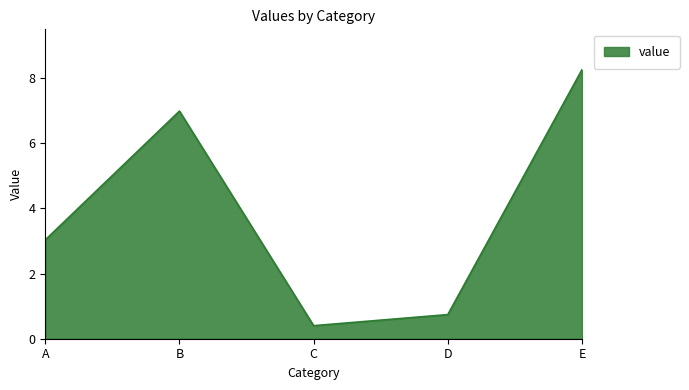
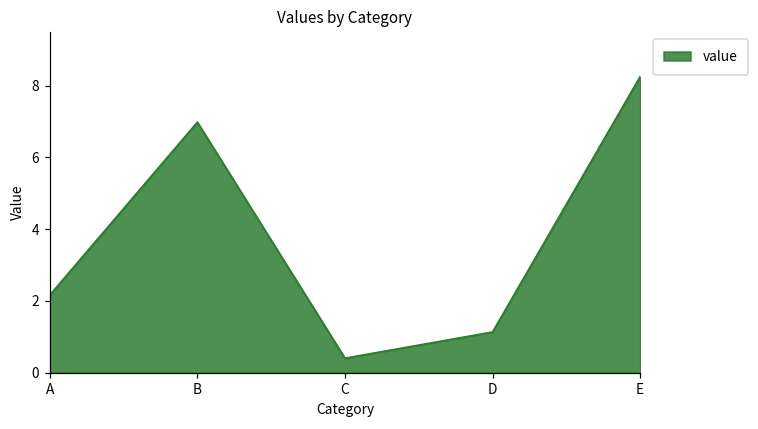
  {
-   "A": 3.0,
+   "A": 2.2,
    "B": 7.0,
    "C": 0.4,
-   "D": 0.7,
+   "D": 1.1,
    "E": 8.3
  }
